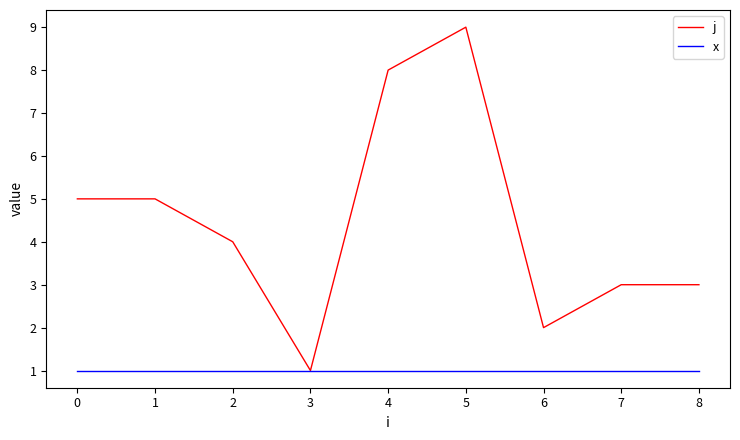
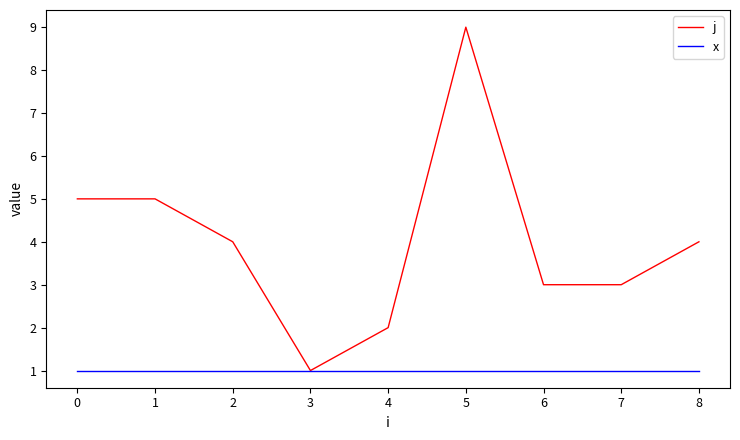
  {
    "j": {
      "0": 5,
      "1": 5,
      "2": 4,
-     "4": 8,
+     "4": 2,
      "5": 9,
-     "6": 2,
+     "6": 3,
      "7": 3,
-     "8": 3
+     "8": 4
    },
    "x": {
      "0": 1,
      "1": 1,
      "2": 1,
      "4": 1,
      "5": 1,
      "6": 1,
      "7": 1,
      "8": 1
    }
  }
